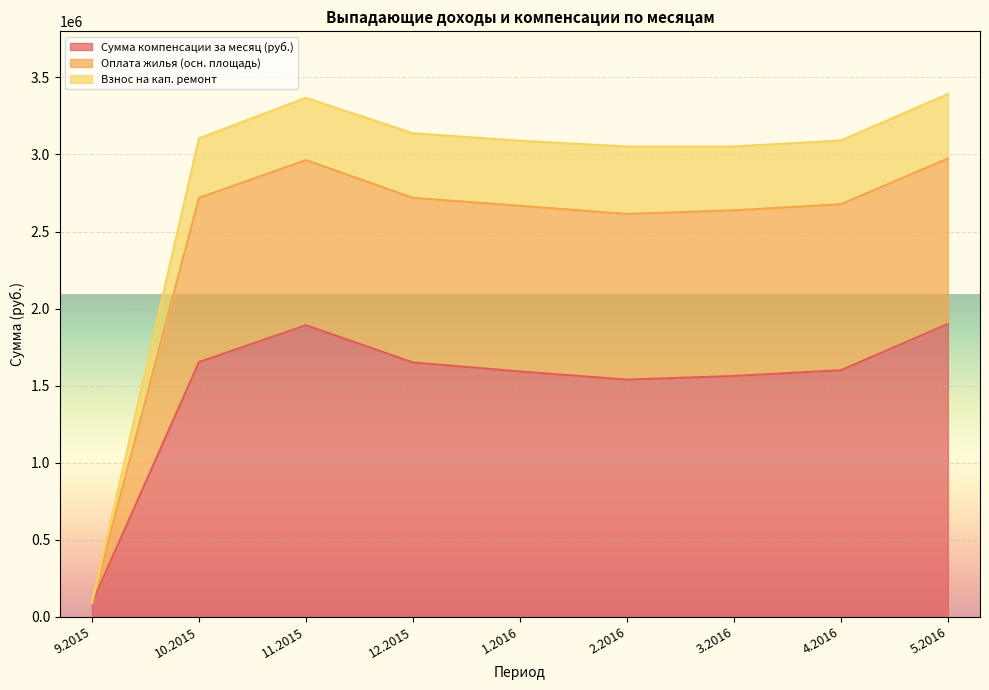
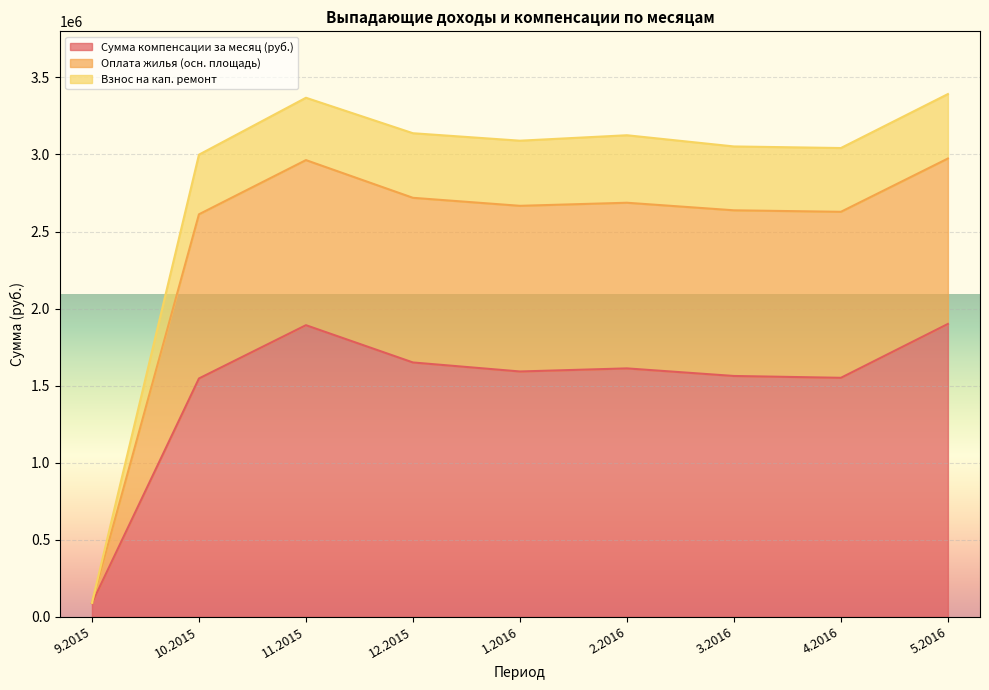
  {
    "Сумма компенсации за месяц (руб.)": {
-     "10.2015": 1650000,
+     "10.2015": 1550000,
      "11.2015": 1890000,
      "12.2015": 1650000,
      "1.2016": 1590000,
-     "2.2016": 1540000,
+     "2.2016": 1610000,
      "3.2016": 1560000,
-     "4.2016": 1600000,
+     "4.2016": 1550000,
      "5.2016": 1900000
    }
  }
